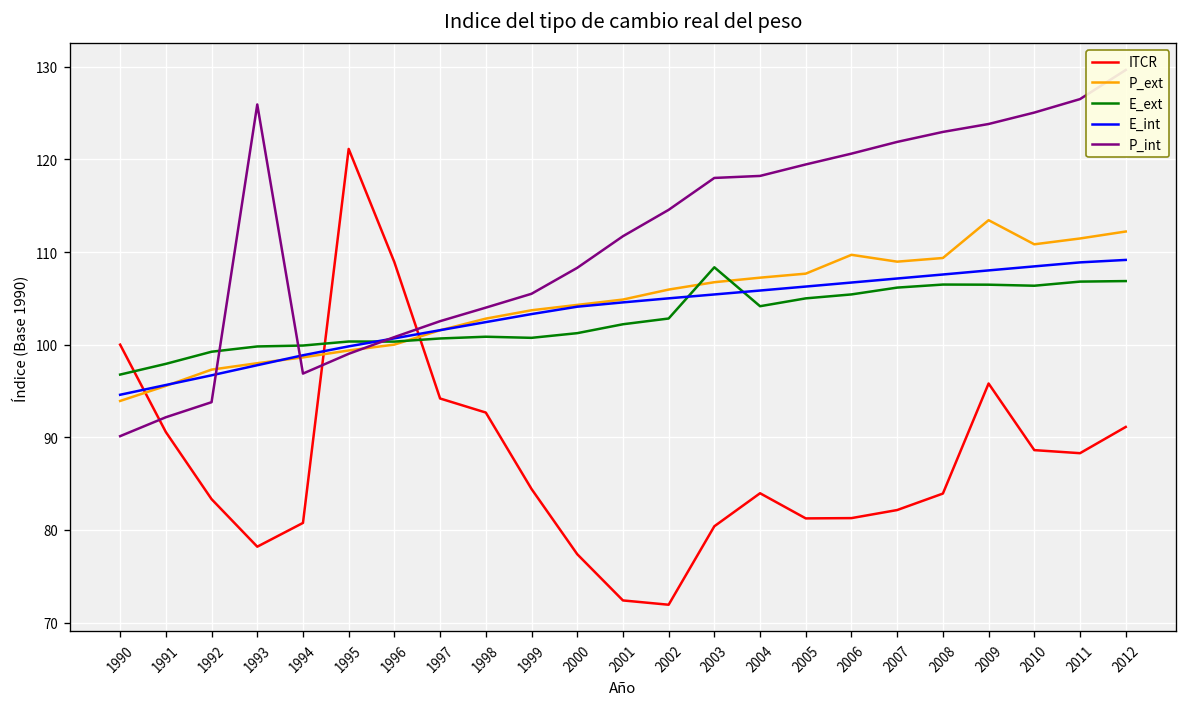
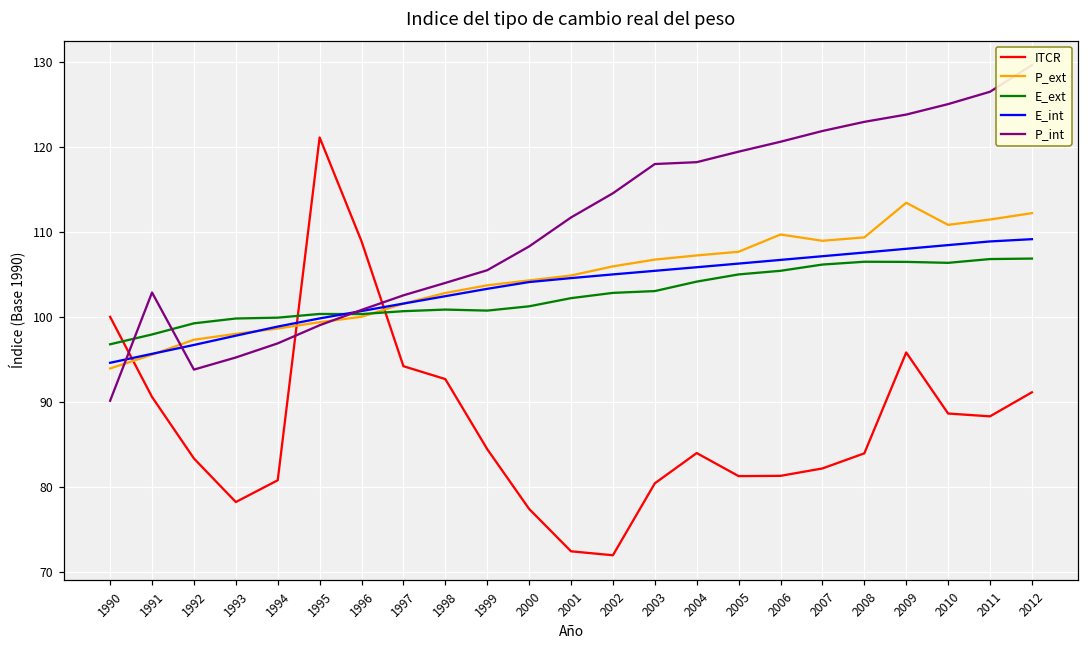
  {
    "ITCR": {
      "1990": 100,
      "1991": 91,
      "1992": 83,
      "1993": 78,
      "1994": 81,
      "1995": 121,
      "1996": 109,
      "1997": 94,
      "1998": 93,
      "1999": 84,
      "2000": 77,
      "2001": 72,
      "2002": 72,
      "2003": 80,
      "2004": 84,
      "2005": 81,
      "2006": 81,
      "2007": 82,
      "2008": 84,
      "2009": 96,
      "2010": 89,
      "2011": 88,
      "2012": 91
    },
    "P_ext": {
      "1990": 94,
      "1992": 97,
      "1995": 99,
      "1998": 103,
      "1999": 104,
      "2002": 106,
      "2003": 107,
      "2004": 107,
      "2005": 108,
      "2006": 110,
      "2007": 109,
      "2008": 109,
      "2009": 113,
      "2010": 111,
      "2011": 111,
      "2012": 112
    },
    "E_ext": {
      "1990": 97,
      "1991": 98,
      "1992": 99,
      "1993": 100,
      "1994": 100,
      "1995": 100,
      "1997": 101,
      "1998": 101,
      "1999": 101,
      "2000": 101,
      "2001": 102,
      "2002": 103,
-     "2003": 108,
+     "2003": 103,
      "2004": 104,
      "2005": 105,
      "2006": 105,
      "2007": 106,
      "2008": 106,
      "2009": 106,
      "2010": 106,
      "2011": 107,
      "2012": 107
    },
    "E_int": {
      "1990": 95,
      "1992": 97,
      "1995": 100,
      "1998": 102,
      "1999": 103,
      "2002": 105,
      "2003": 105,
      "2004": 106,
      "2005": 106,
      "2006": 107,
      "2007": 107,
      "2008": 108,
      "2009": 108,
      "2010": 108,
      "2011": 109,
      "2012": 109
    },
    "P_int": {
      "1990": 90,
-     "1991": 92,
+     "1991": 103,
      "1992": 94,
-     "1993": 126,
+     "1993": 95,
      "1994": 97,
      "1995": 99,
      "1997": 103,
      "1998": 104,
      "1999": 105,
      "2000": 108,
      "2001": 112,
      "2002": 115,
      "2003": 118,
      "2004": 118,
      "2005": 119,
      "2006": 121,
      "2007": 122,
      "2008": 123,
      "2009": 124,
      "2010": 125,
      "2011": 127
    }
  }
